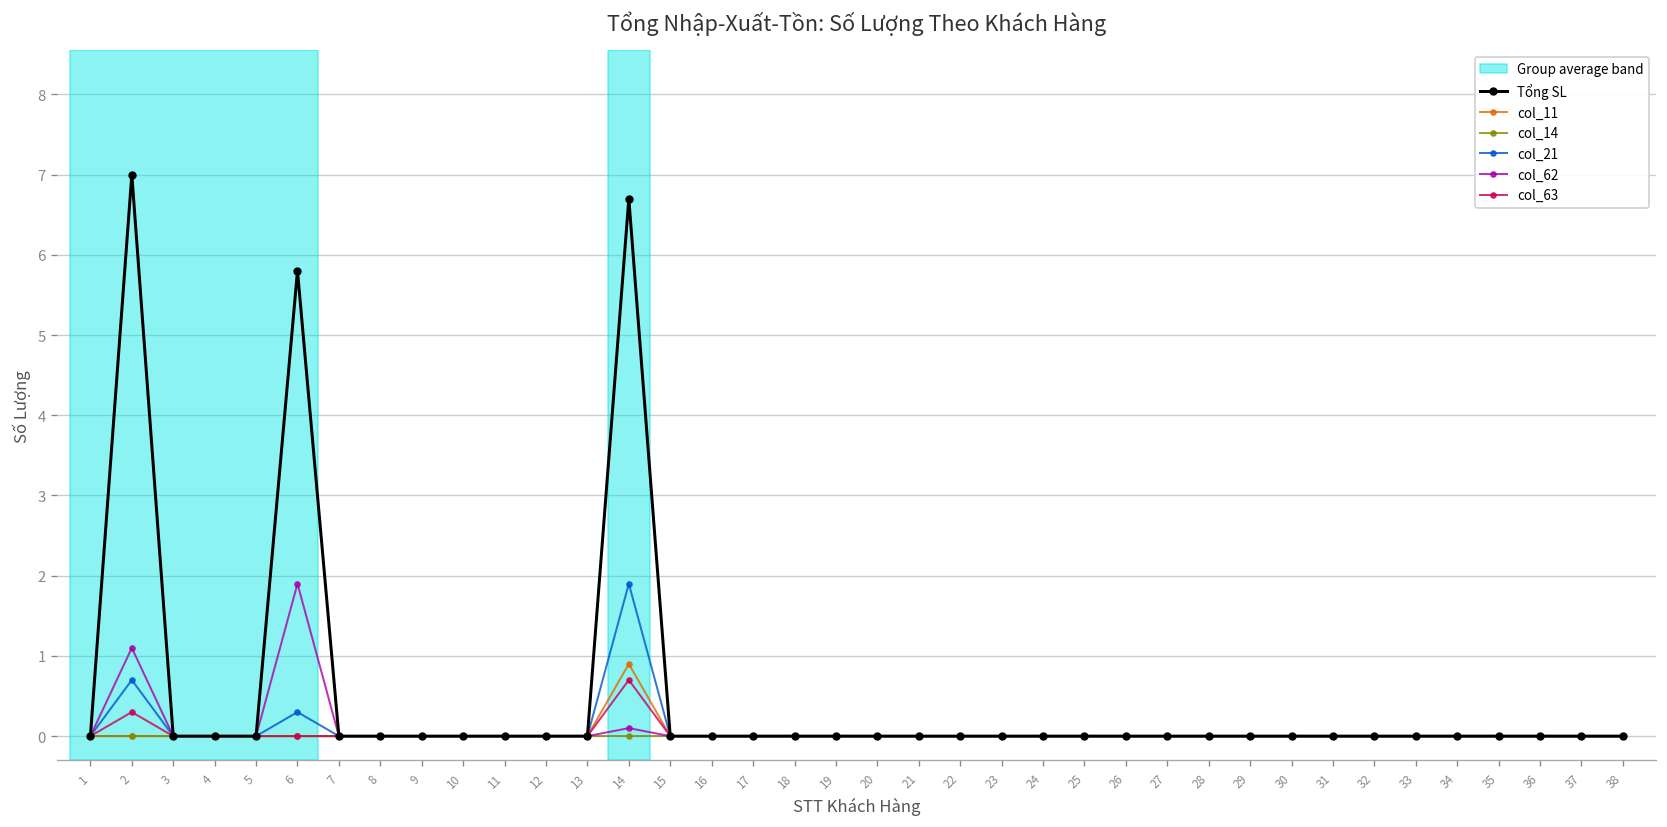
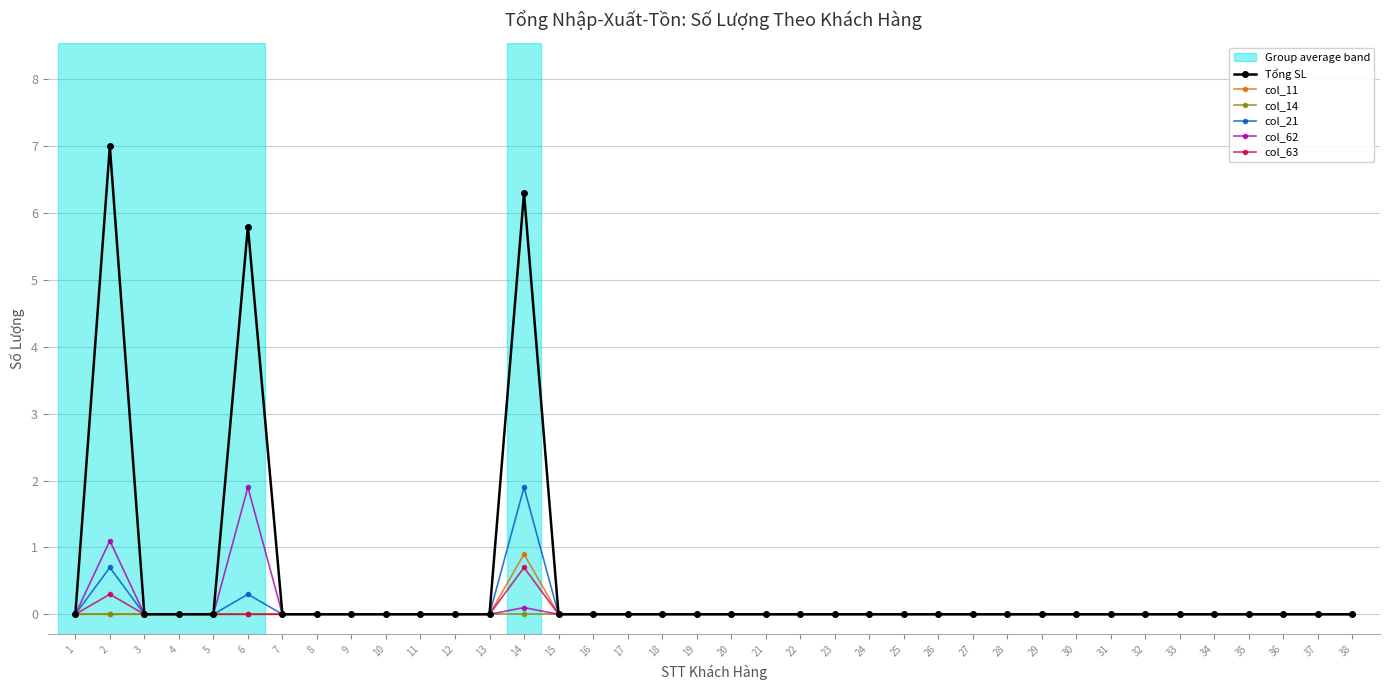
  {
    "Tổng SL": {
      "2": 7.0,
      "6": 5.8,
-     "14": 6.7
+     "14": 6.3
    },
    "col_11": {
      "14": 0.9
    },
    "col_14": {
      "14": 0.0
    },
    "col_21": {
      "2": 0.7,
      "6": 0.3,
      "14": 1.9
    },
    "col_62": {
      "2": 1.1,
      "6": 1.9,
      "14": 0.1
    },
    "col_63": {
      "2": 0.3,
      "14": 0.7
    }
  }
